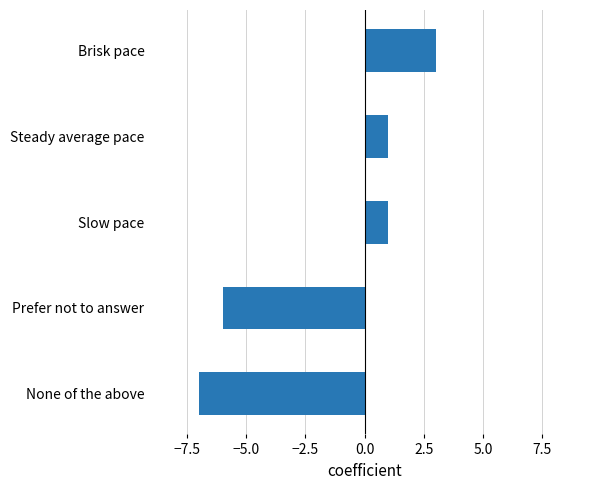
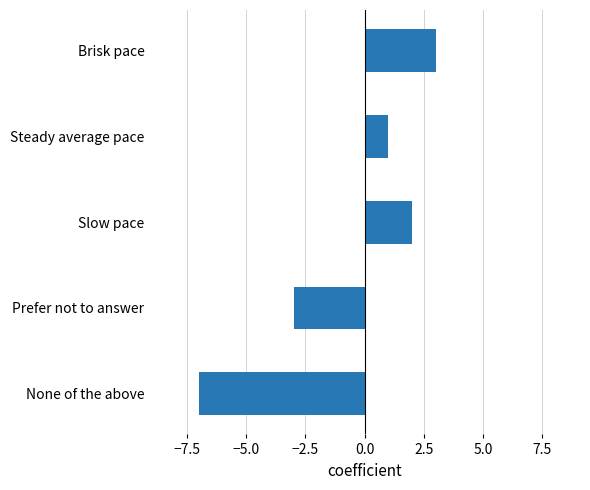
  {
    "Brisk pace": 3,
    "Steady average pace": 1,
-   "Slow pace": 1,
-   "Prefer not to answer": -6,
+   "Slow pace": 2,
+   "Prefer not to answer": -3,
    "None of the above": -7
  }
